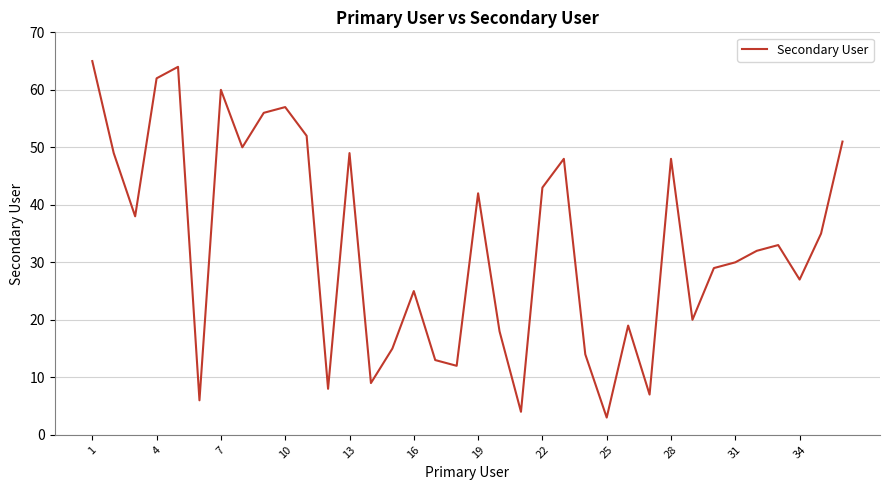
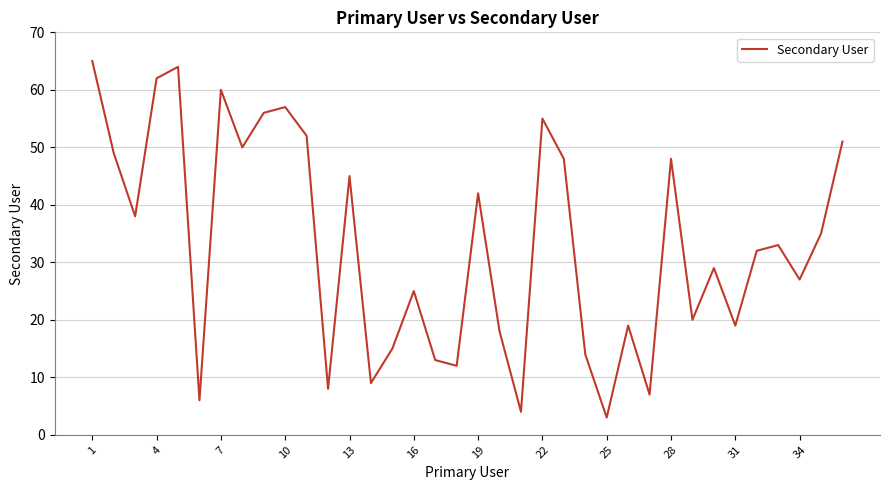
  {
    "1": 65,
    "4": 62,
    "7": 60,
    "10": 57,
-   "13": 49,
+   "13": 45,
    "16": 25,
    "19": 42,
-   "22": 43,
+   "22": 55,
    "25": 3,
    "28": 48,
-   "31": 30,
+   "31": 19,
    "34": 27
  }
